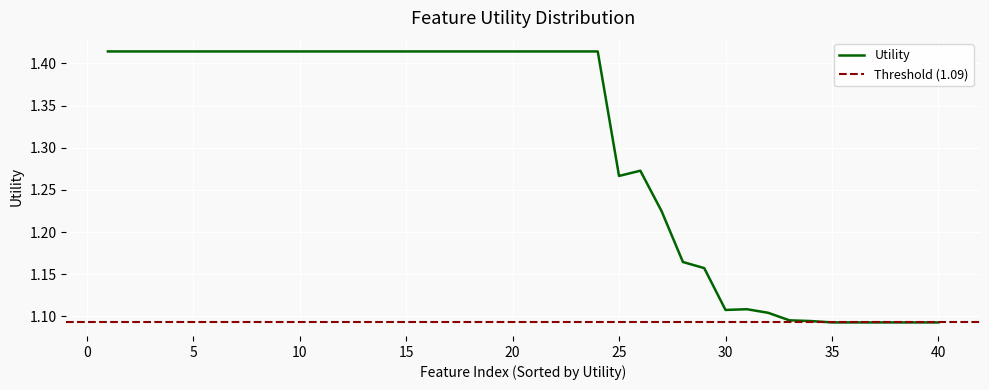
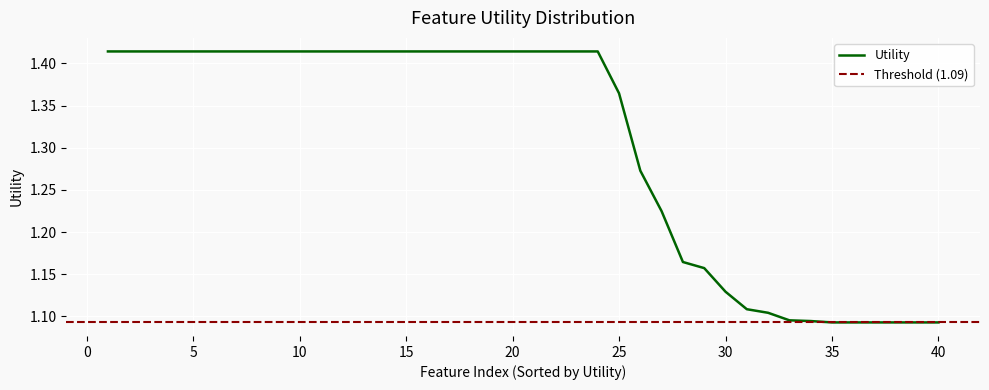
  {
    "5": 1.41,
    "10": 1.41,
    "15": 1.41,
    "20": 1.41,
-   "25": 1.27,
-   "30": 1.11,
+   "25": 1.36,
+   "30": 1.13,
    "35": 1.09,
    "40": 1.09
  }
